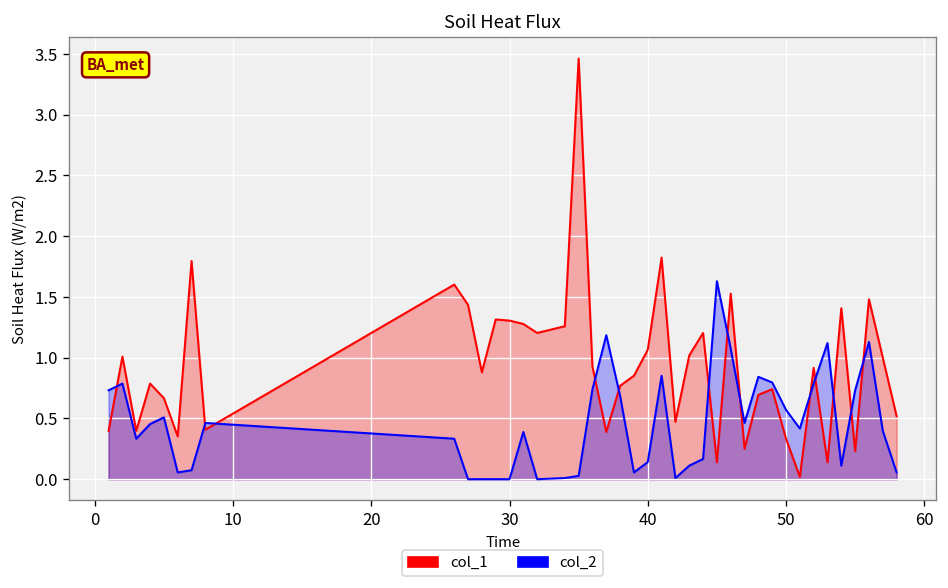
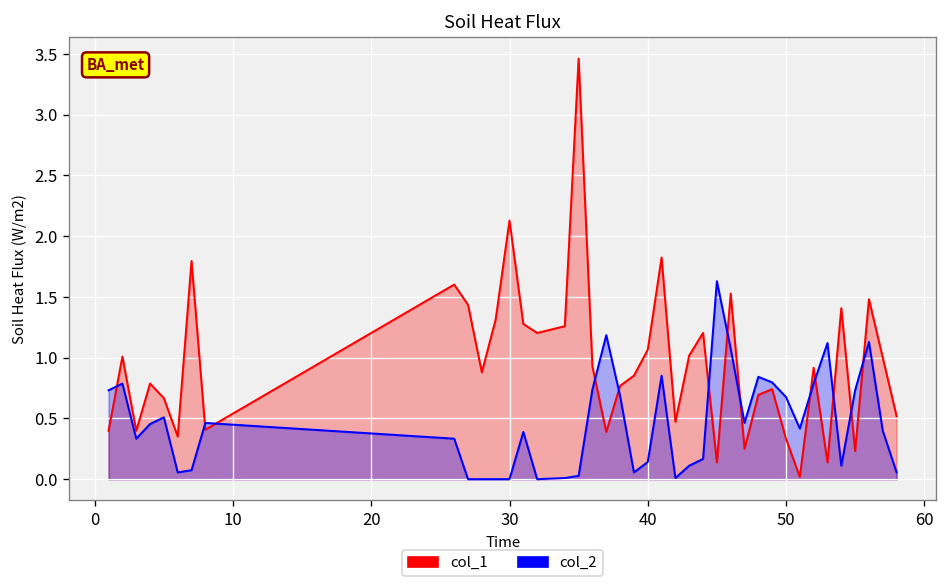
  {
    "col_1": {
-     "30": 1.31,
+     "30": 2.13,
      "40": 1.06,
      "50": 0.33
    },
    "col_2": {
      "30": 0.00,
      "40": 0.14,
-     "50": 0.57
+     "50": 0.68
    }
  }
